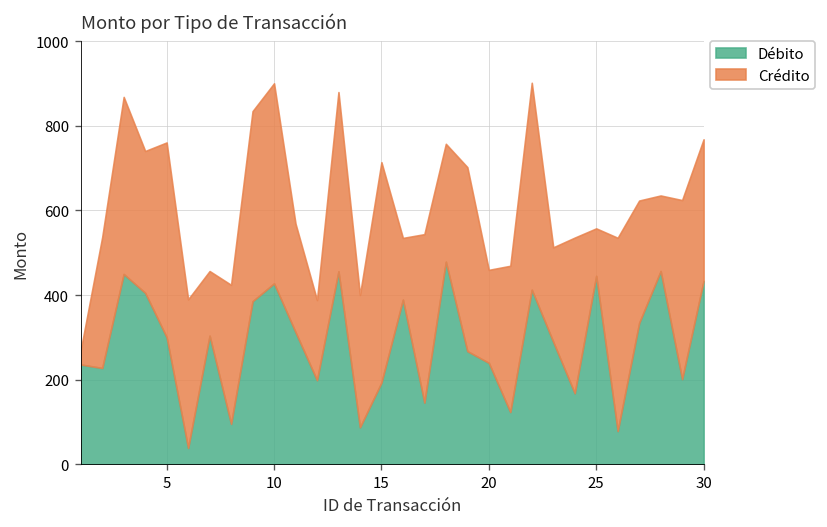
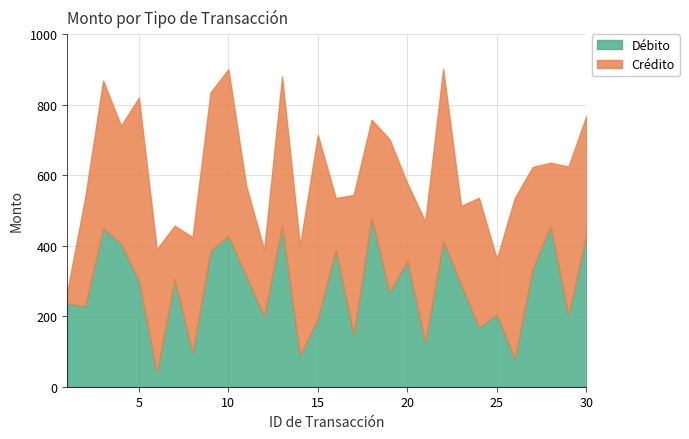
  {
    "Débito": {
      "5": 300,
      "10": 430,
      "15": 190,
-     "20": 240,
-     "25": 450,
+     "20": 360,
+     "25": 200,
      "30": 430
    },
    "Crédito": {
-     "5": 460,
+     "5": 520,
      "10": 470,
      "15": 520,
      "20": 220,
-     "25": 110,
+     "25": 160,
      "30": 330
    }
  }
